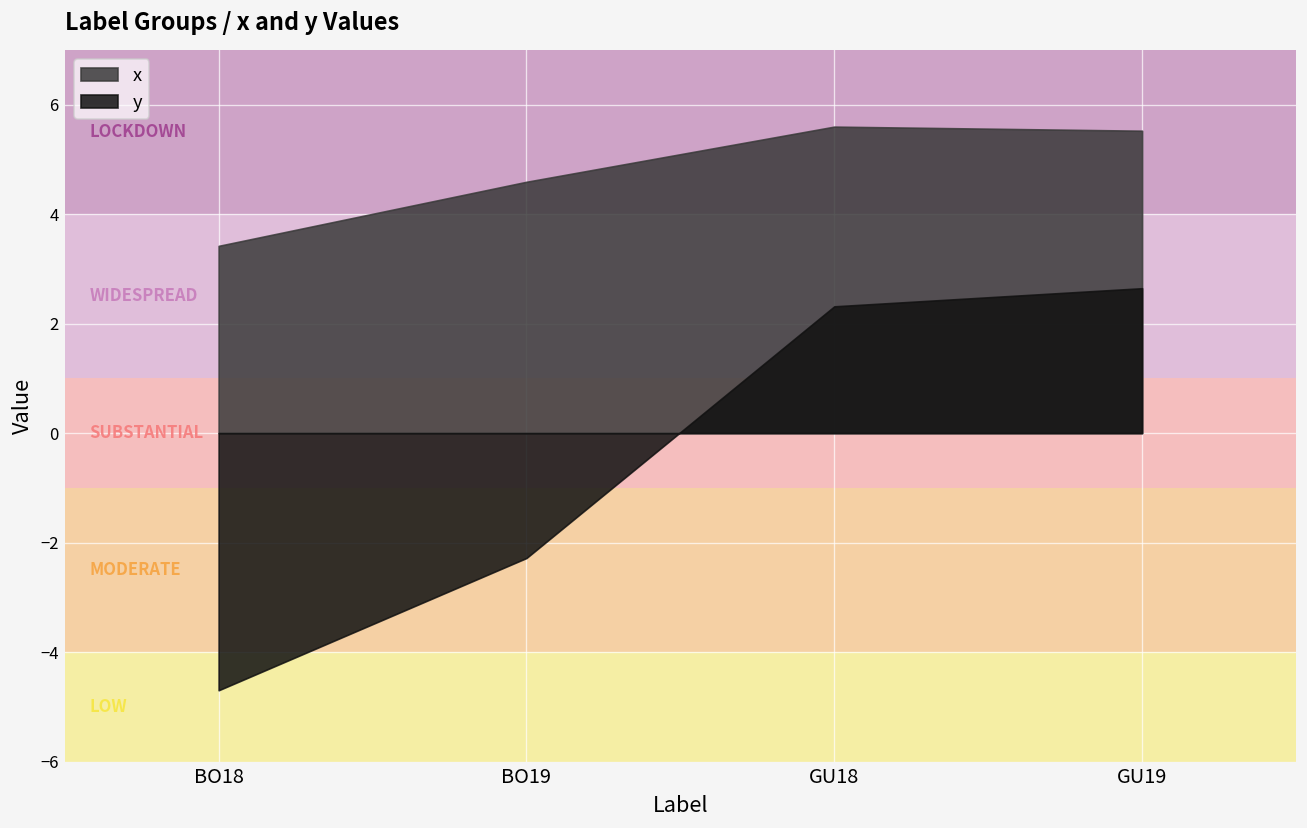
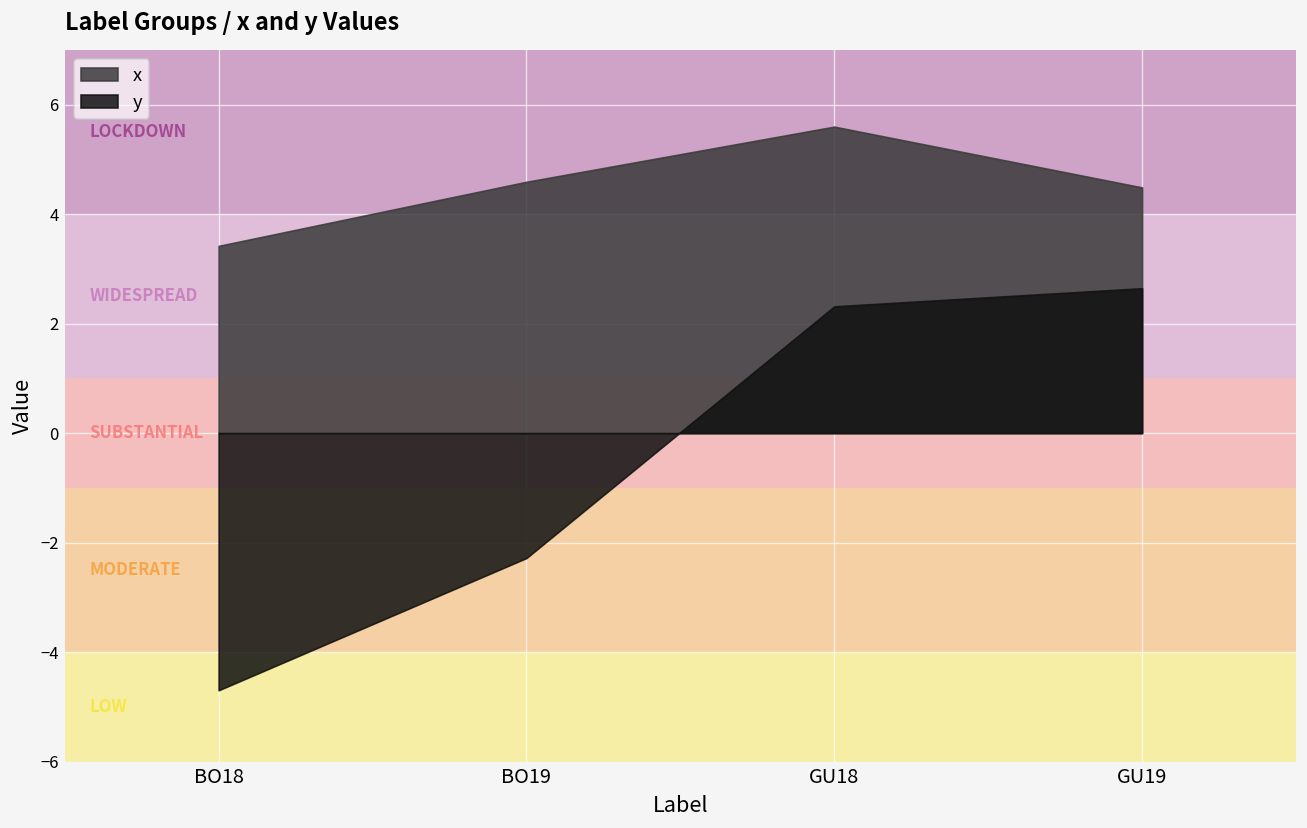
  {
    "x": {
      "BO18": 3.4,
      "BO19": 4.6,
      "GU18": 5.6,
-     "GU19": 5.5
+     "GU19": 4.5
    },
    "y": {
      "GU18": 2.3,
      "GU19": 2.6
    }
  }
